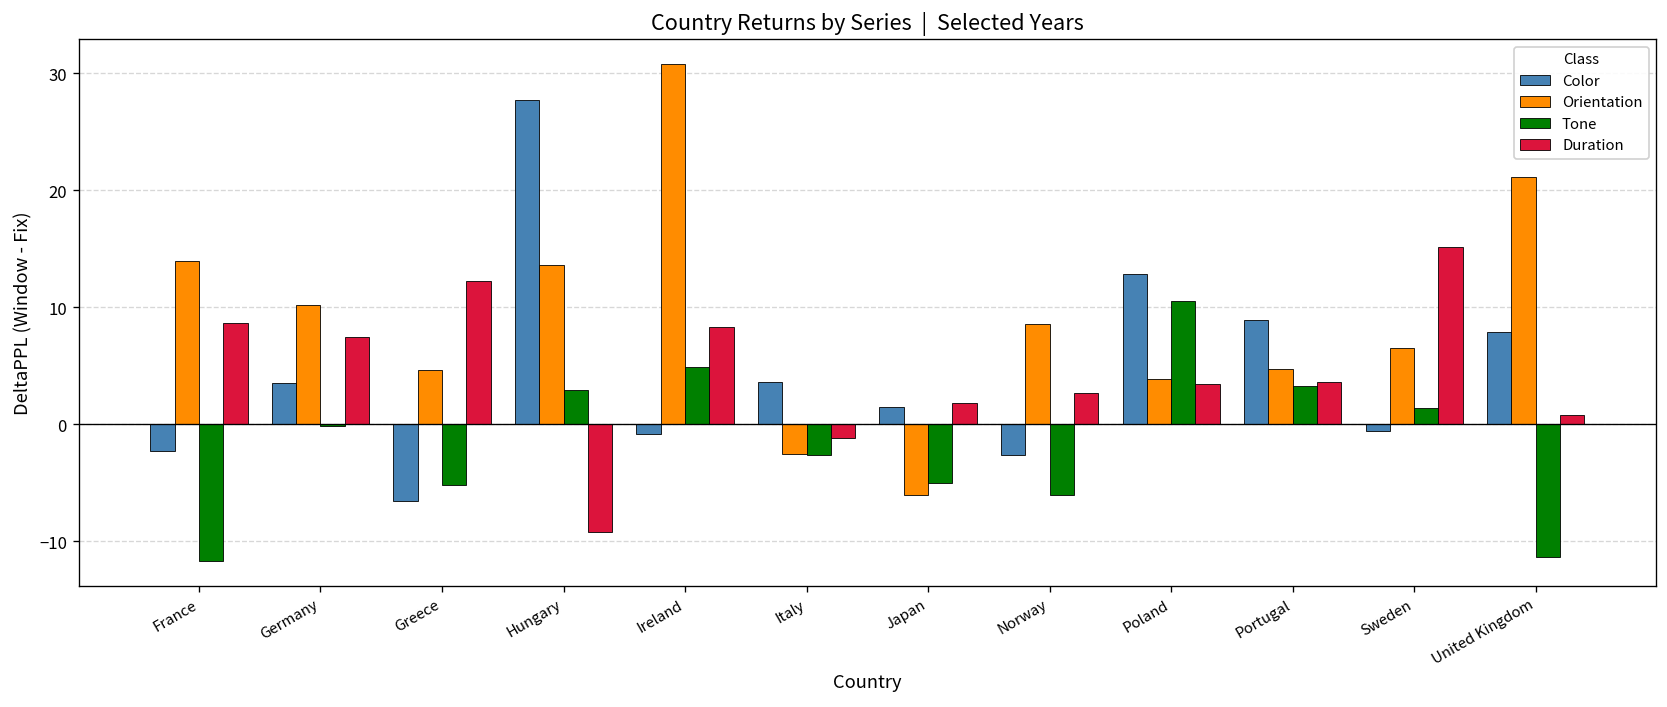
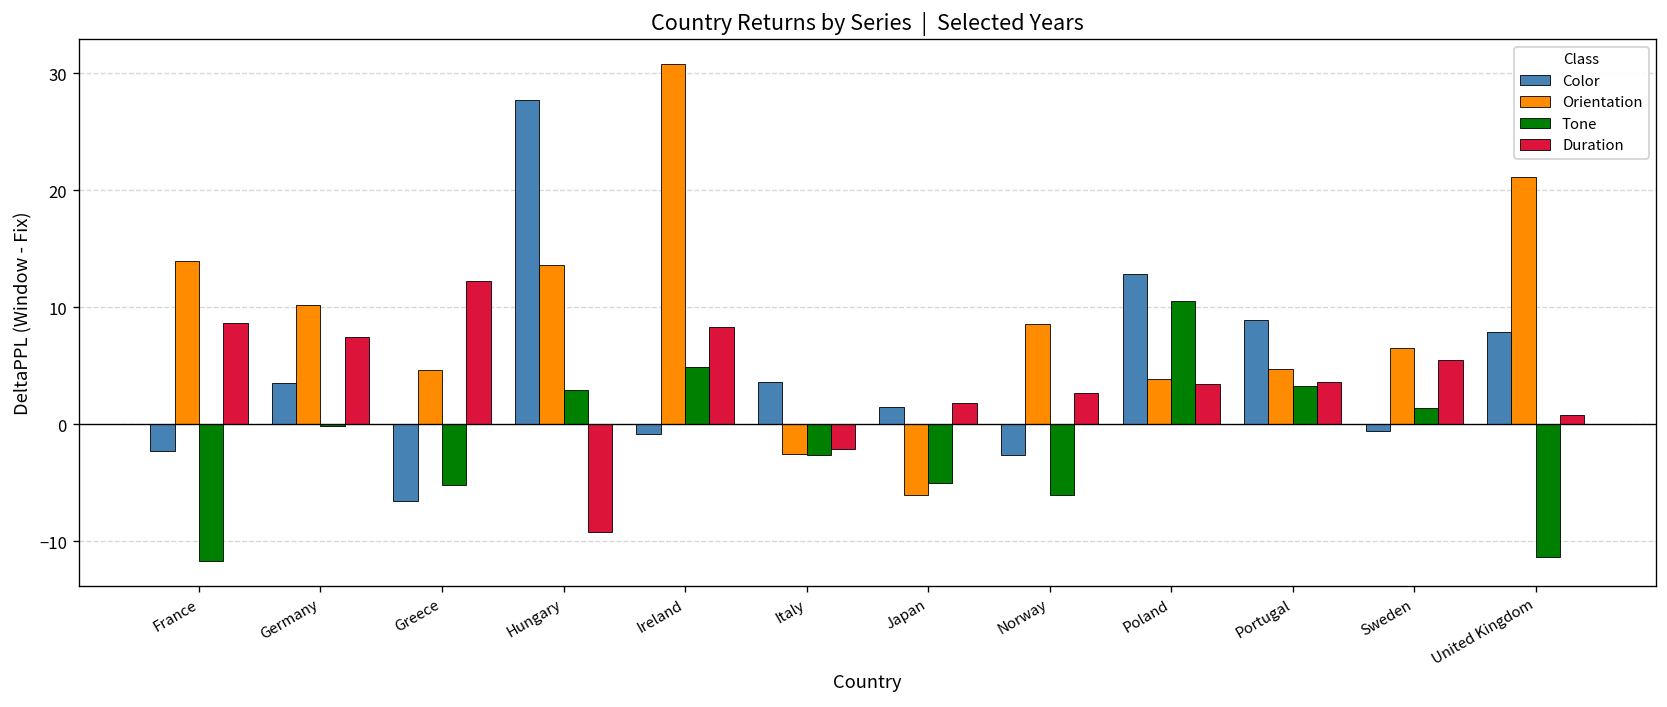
  {
    "Color": {
      "France": -2,
      "Germany": 3,
      "Greece": -7,
      "Hungary": 28,
      "Ireland": -1,
      "Italy": 4,
      "Japan": 1,
      "Norway": -3,
      "Poland": 13,
      "Portugal": 9,
      "Sweden": -1,
      "United Kingdom": 8
    },
    "Orientation": {
      "France": 14,
      "Germany": 10,
      "Greece": 5,
      "Hungary": 14,
      "Ireland": 31,
      "Italy": -3,
      "Japan": -6,
      "Norway": 9,
      "Poland": 4,
      "Portugal": 5,
      "Sweden": 7,
      "United Kingdom": 21
    },
    "Tone": {
      "France": -12,
      "Greece": -5,
      "Hungary": 3,
      "Ireland": 5,
      "Italy": -3,
      "Japan": -5,
      "Norway": -6,
      "Poland": 11,
      "Portugal": 3,
      "Sweden": 1,
      "United Kingdom": -11
    },
    "Duration": {
      "France": 9,
      "Germany": 7,
      "Greece": 12,
      "Hungary": -9,
      "Ireland": 8,
-     "Italy": -1,
+     "Italy": -2,
      "Japan": 2,
      "Norway": 3,
      "Poland": 3,
      "Portugal": 4,
-     "Sweden": 15,
+     "Sweden": 6,
      "United Kingdom": 1
    }
  }
